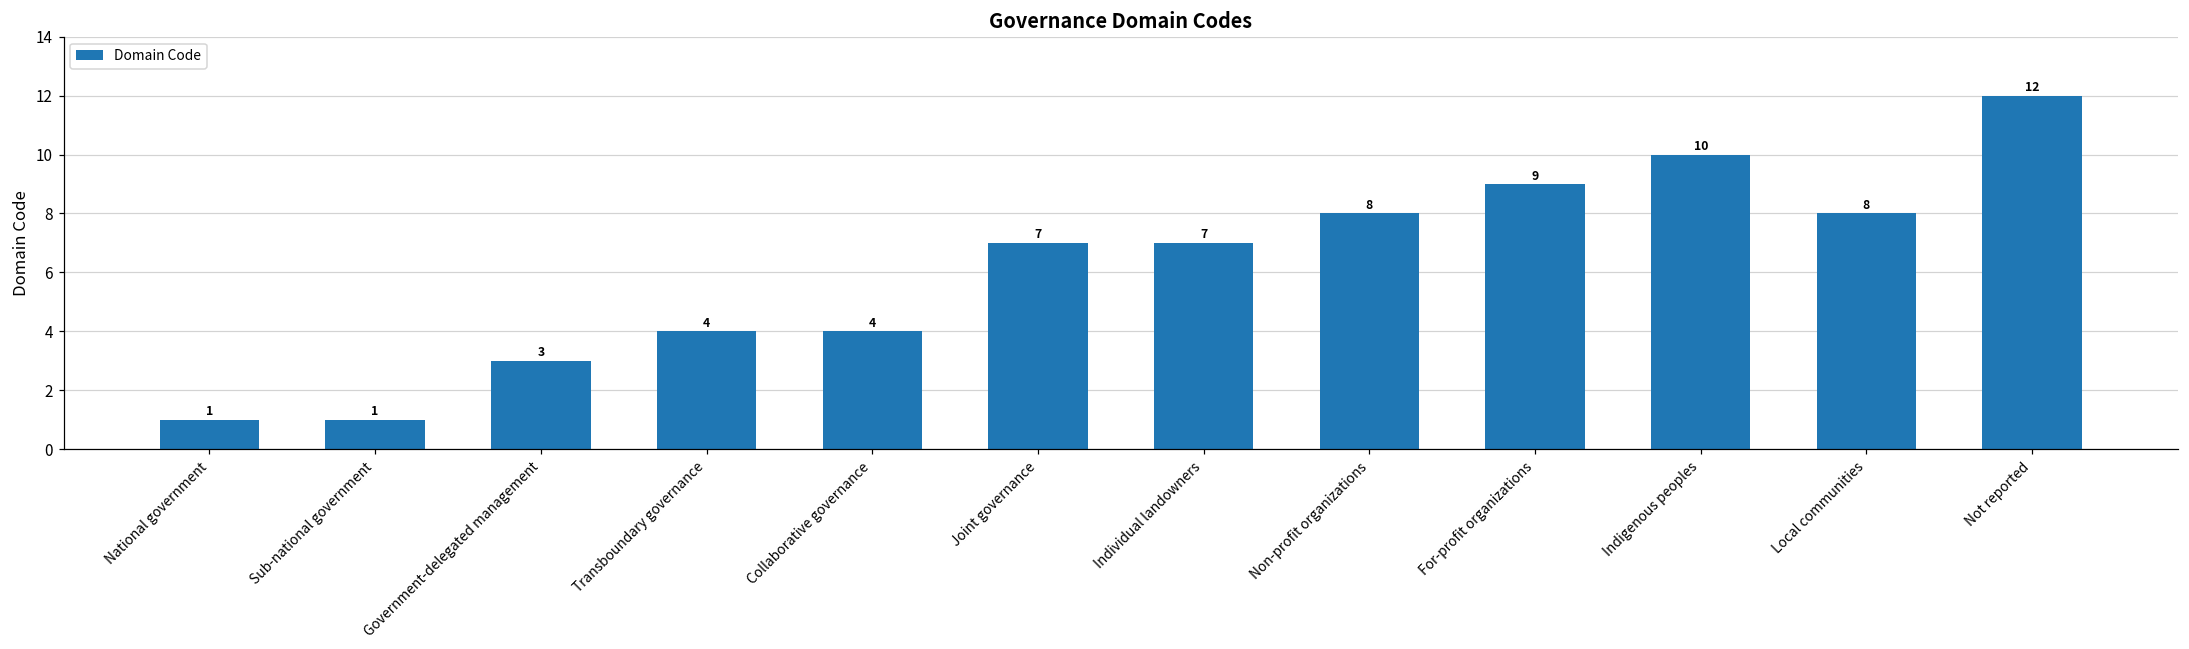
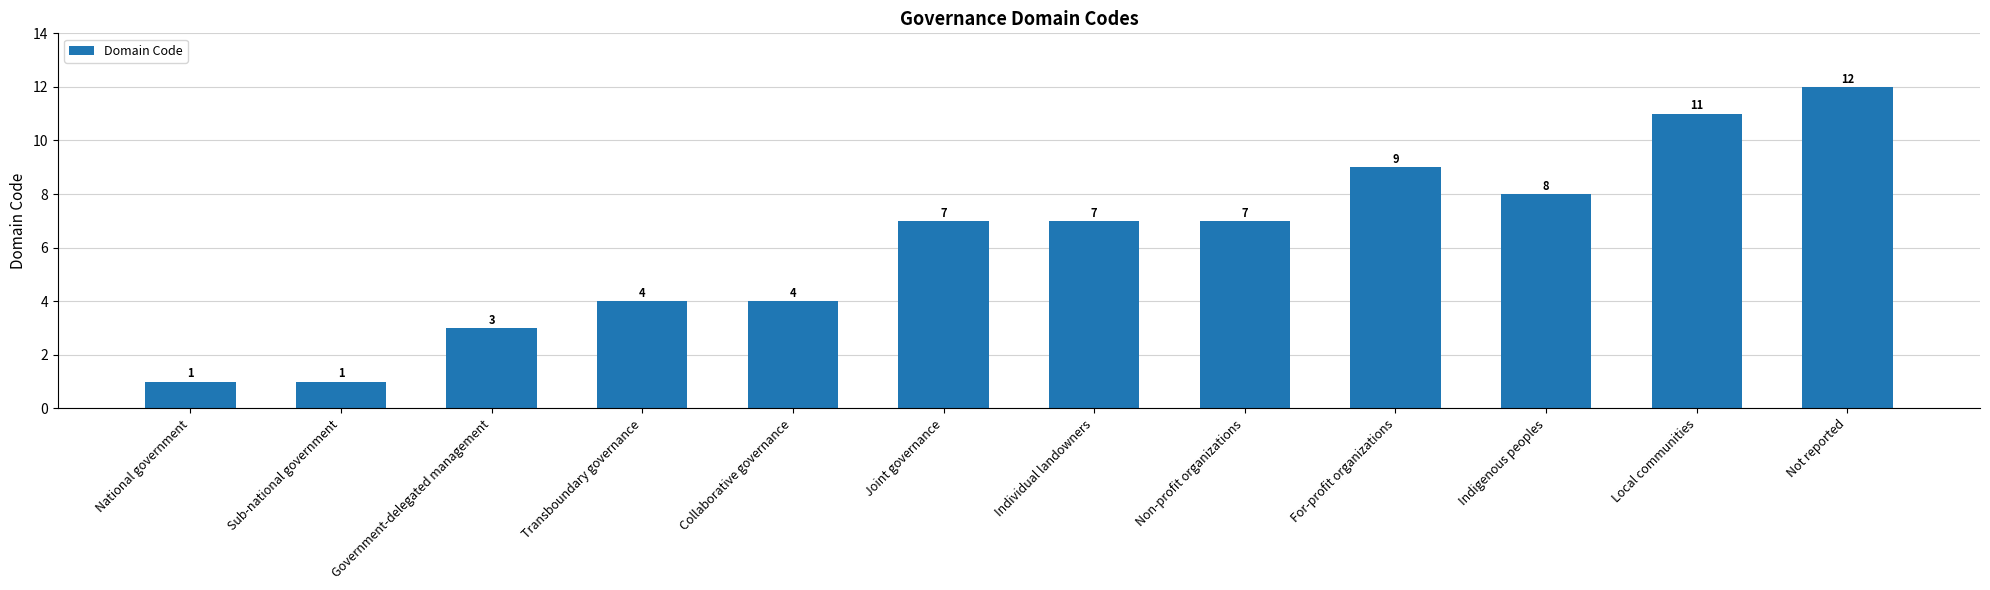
  {
    "National government": 1,
    "Sub-national government": 1,
    "Government-delegated management": 3,
    "Transboundary governance": 4,
    "Collaborative governance": 4,
    "Joint governance": 7,
    "Individual landowners": 7,
-   "Non-profit organizations": 8,
+   "Non-profit organizations": 7,
    "For-profit organizations": 9,
-   "Indigenous peoples": 10,
-   "Local communities": 8,
+   "Indigenous peoples": 8,
+   "Local communities": 11,
    "Not reported": 12
  }
